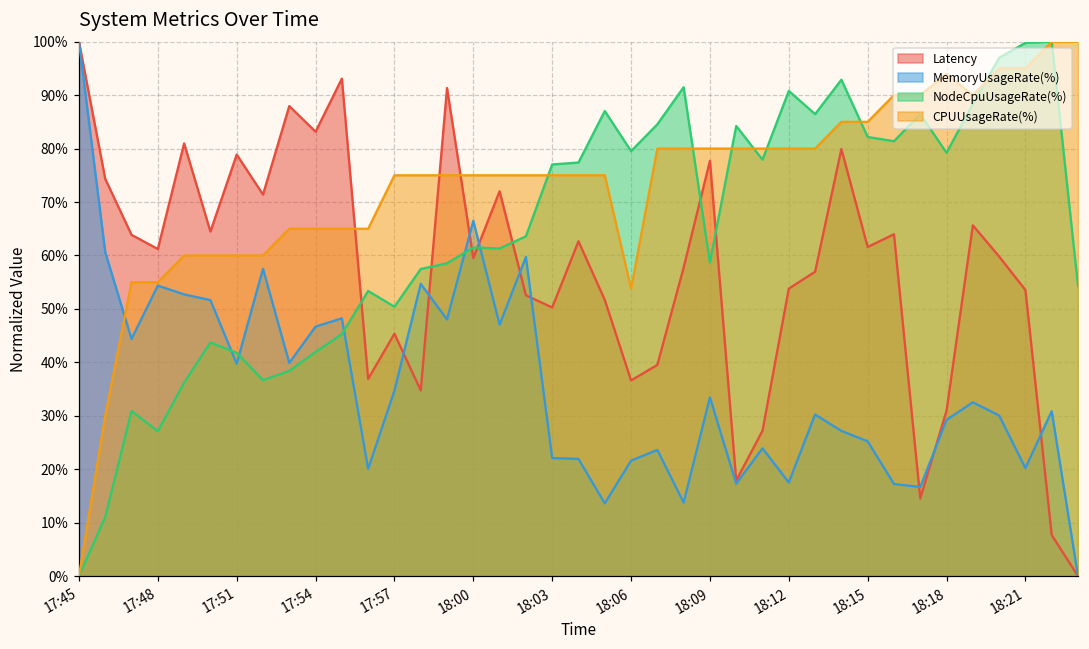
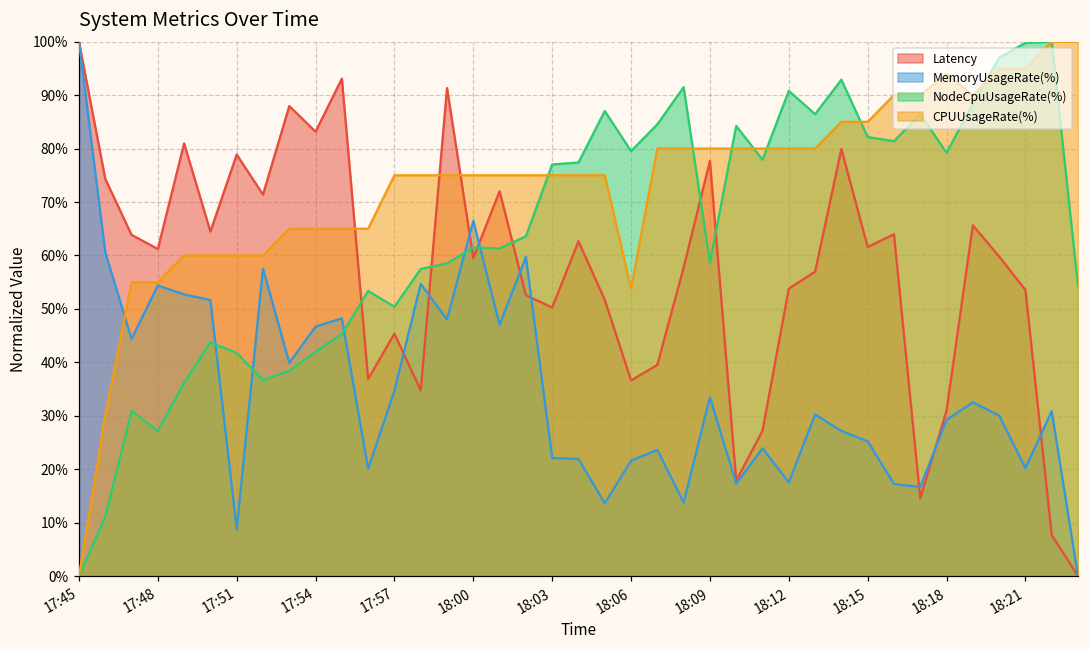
  {
    "Latency": {
      "17:48": "61%",
      "17:51": "79%",
      "17:54": "83%",
      "17:57": "45%",
      "18:00": "60%",
      "18:03": "50%",
      "18:06": "37%",
      "18:09": "78%",
      "18:12": "54%",
      "18:15": "62%",
      "18:18": "31%",
      "18:21": "54%"
    },
    "MemoryUsageRate(%)": {
      "17:48": "54%",
-     "17:51": "40%",
+     "17:51": "9%",
      "17:54": "47%",
      "17:57": "35%",
      "18:00": "66%",
      "18:03": "22%",
      "18:06": "22%",
      "18:09": "33%",
      "18:12": "18%",
      "18:15": "25%",
      "18:18": "29%",
      "18:21": "20%"
    },
    "NodeCpuUsageRate(%)": {
      "17:48": "27%",
      "17:51": "42%",
      "17:54": "42%",
      "17:57": "50%",
      "18:00": "61%",
      "18:03": "77%",
      "18:06": "80%",
      "18:09": "59%",
      "18:12": "91%",
      "18:15": "82%",
      "18:18": "79%",
      "18:21": "100%"
    },
    "CPUUsageRate(%)": {
      "17:48": "55%",
      "17:51": "60%",
      "17:54": "65%",
      "17:57": "75%",
      "18:00": "75%",
      "18:03": "75%",
      "18:06": "54%",
      "18:09": "80%",
      "18:12": "80%",
      "18:15": "85%"
    }
  }
